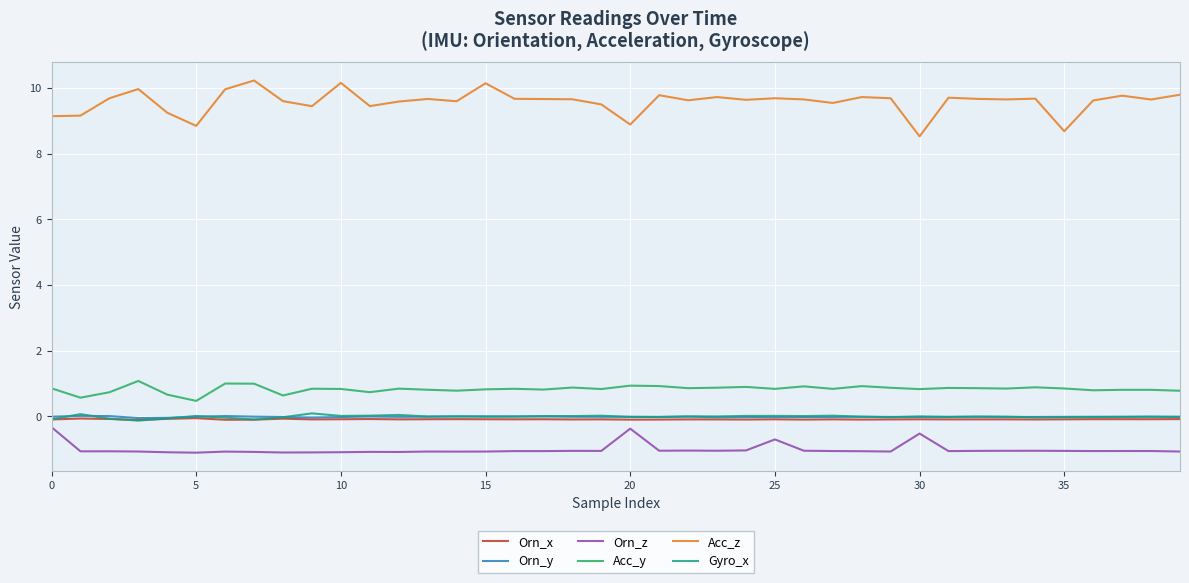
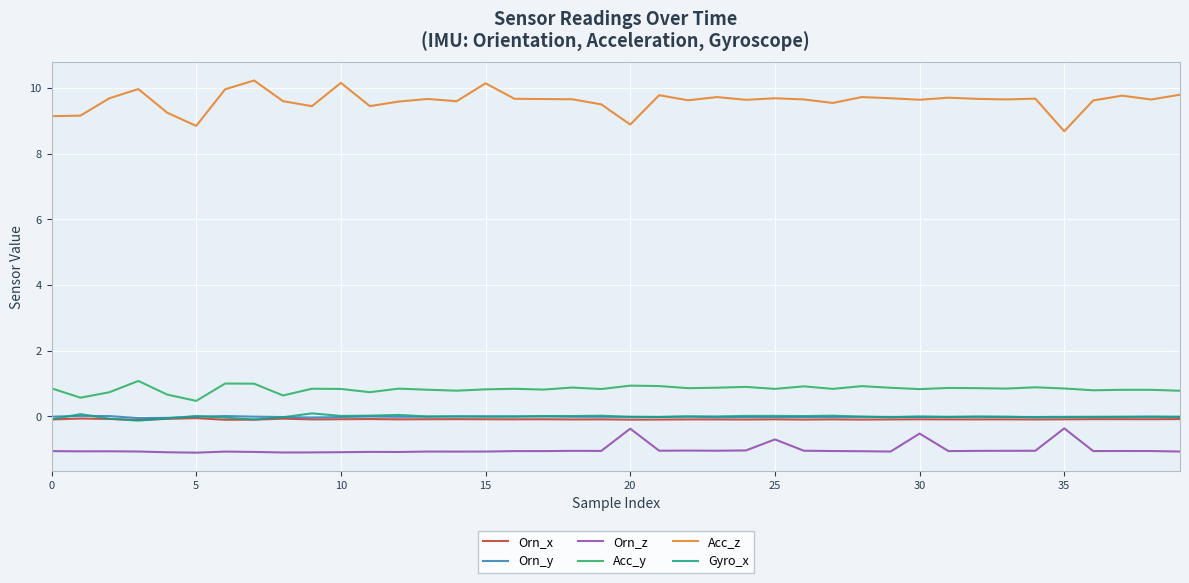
  {
    "Orn_x": {
      "20": -0.1
    },
    "Orn_y": {
      "0": 0.0
    },
    "Orn_z": {
-     "0": -0.3,
+     "0": -1.1,
      "5": -1.1,
      "10": -1.1,
      "15": -1.1,
      "20": -0.4,
      "25": -0.7,
      "30": -0.5,
-     "35": -1.0
+     "35": -0.4
    },
    "Acc_z": {
      "0": 9.1,
      "5": 8.8,
      "10": 10.2,
      "15": 10.1,
      "20": 8.9,
      "25": 9.7,
-     "30": 8.5,
+     "30": 9.6,
      "35": 8.7
    }
  }
